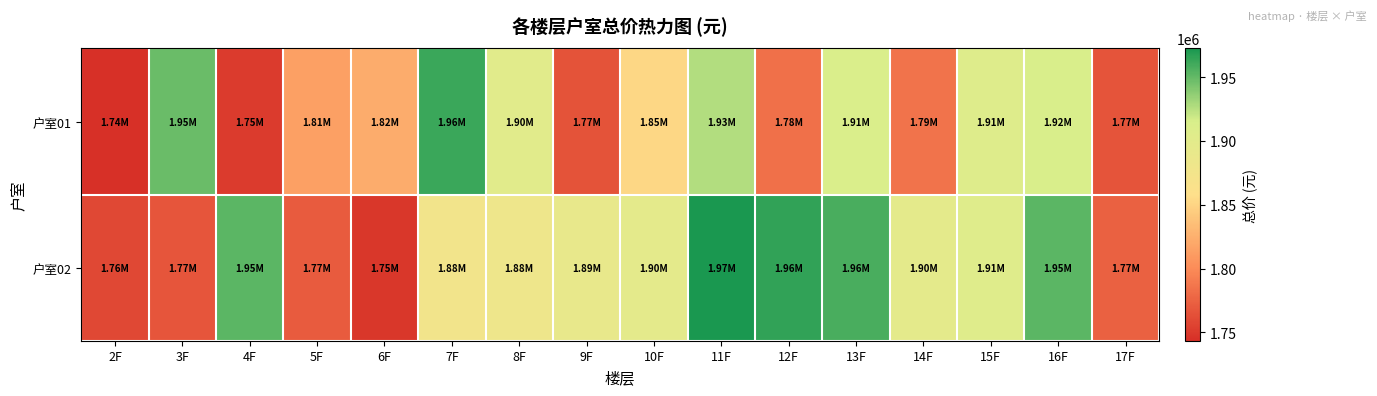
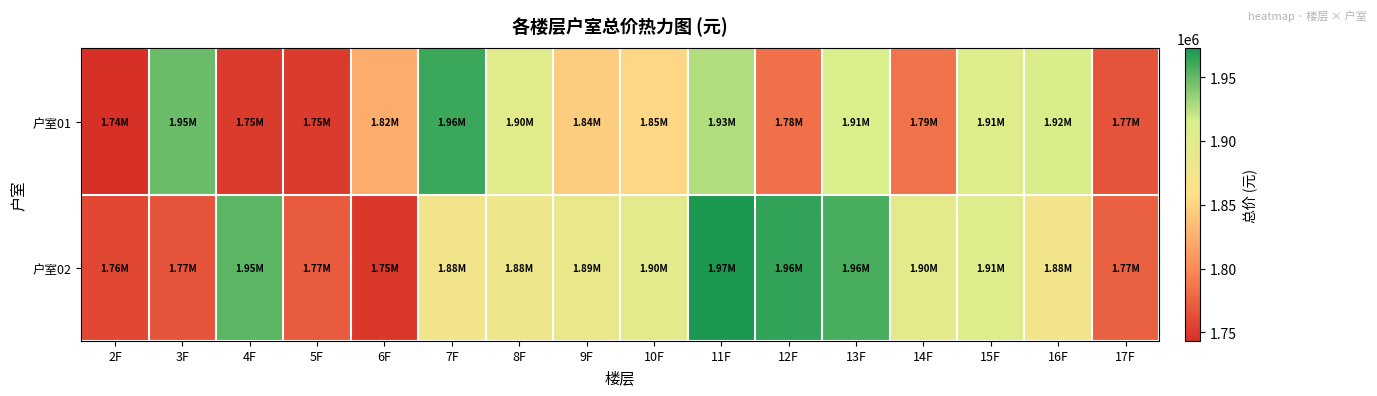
  {
    "户室01": {
      "2F": "1.74M",
      "3F": "1.95M",
      "4F": "1.75M",
-     "5F": "1.81M",
+     "5F": "1.75M",
      "6F": "1.82M",
      "7F": "1.96M",
      "8F": "1.90M",
-     "9F": "1.77M",
+     "9F": "1.84M",
      "10F": "1.85M",
      "11F": "1.93M",
      "12F": "1.78M",
      "13F": "1.91M",
      "14F": "1.79M",
      "15F": "1.91M",
      "16F": "1.92M",
      "17F": "1.77M"
    },
    "户室02": {
      "2F": "1.76M",
      "3F": "1.77M",
      "4F": "1.95M",
      "5F": "1.77M",
      "6F": "1.75M",
      "7F": "1.88M",
      "8F": "1.88M",
      "9F": "1.89M",
      "10F": "1.90M",
      "11F": "1.97M",
      "12F": "1.96M",
      "13F": "1.96M",
      "14F": "1.90M",
      "15F": "1.91M",
-     "16F": "1.95M",
+     "16F": "1.88M",
      "17F": "1.77M"
    }
  }
